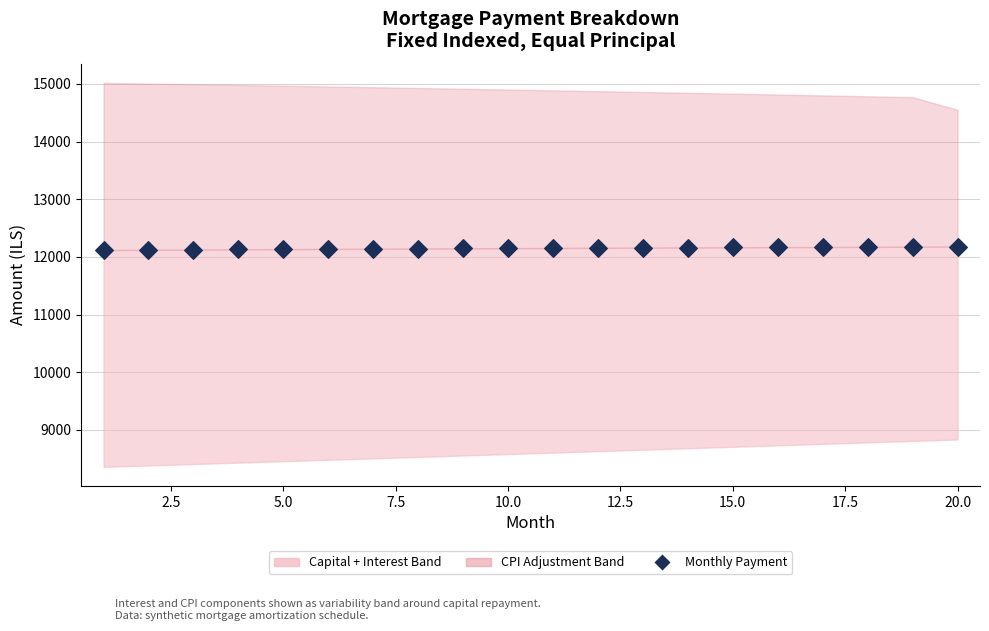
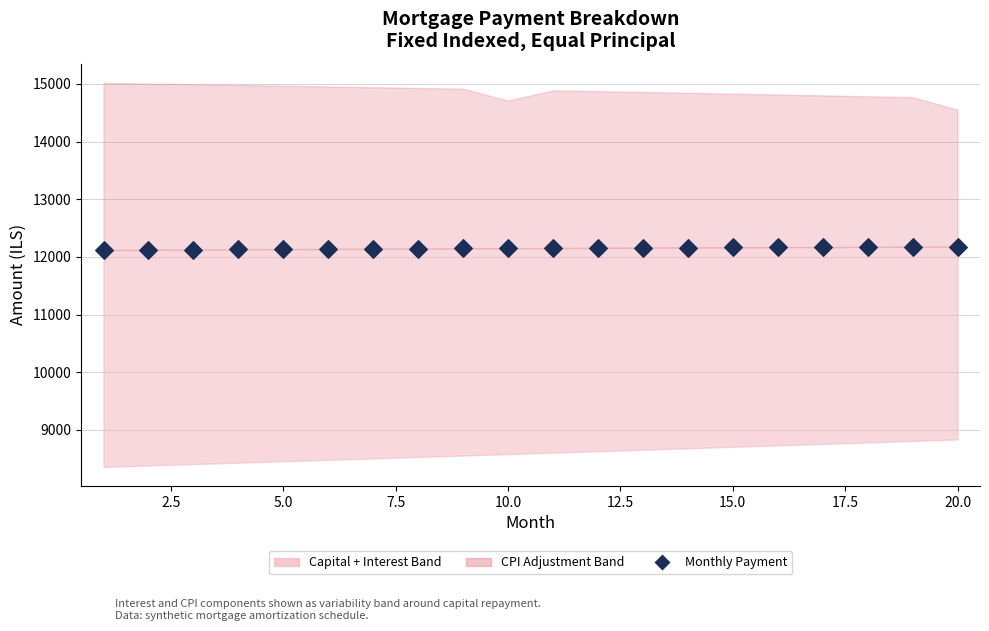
  {
    "CPI Adjustment Band": {
      "5.0": 2800,
-     "10.0": 2800,
+     "10.0": 2600,
      "15.0": 2700,
      "20.0": 2400
    }
  }
